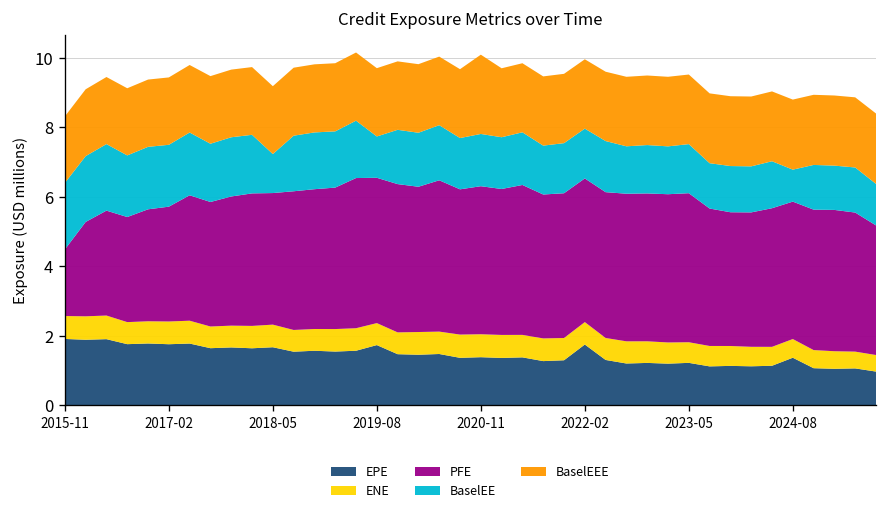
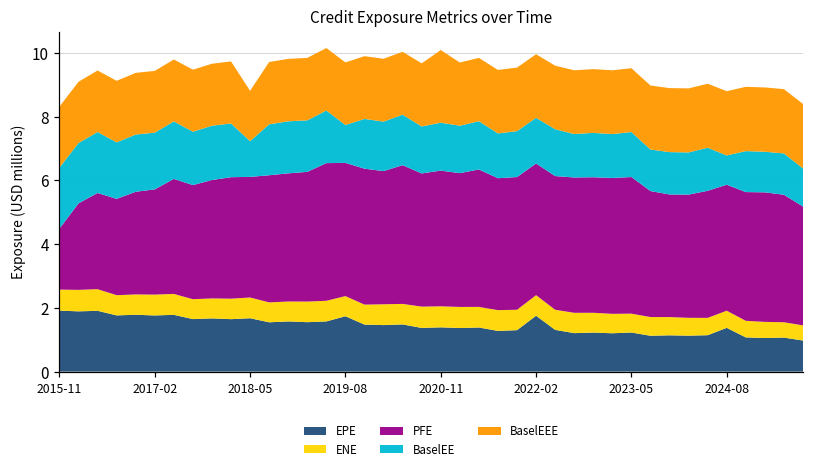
  {
    "EPE": {
      "2015-11": 1.9,
      "2017-02": 1.8,
      "2018-05": 1.7,
      "2019-08": 1.7,
      "2020-11": 1.4,
      "2022-02": 1.8,
      "2023-05": 1.2,
      "2024-08": 1.4
    },
    "ENE": {
      "2015-11": 0.7,
      "2017-02": 0.7,
      "2018-05": 0.7,
      "2019-08": 0.6,
      "2020-11": 0.7,
      "2022-02": 0.6,
      "2023-05": 0.6,
      "2024-08": 0.5
    },
    "PFE": {
      "2015-11": 1.9,
      "2017-02": 3.3,
      "2018-05": 3.8,
      "2019-08": 4.2,
      "2020-11": 4.3,
      "2022-02": 4.1,
      "2023-05": 4.3,
      "2024-08": 4.0
    },
    "BaselEE": {
      "2015-11": 1.9,
      "2017-02": 1.8,
      "2018-05": 1.1,
      "2019-08": 1.2,
      "2020-11": 1.5,
      "2022-02": 1.4,
      "2023-05": 1.4,
      "2024-08": 0.9
    },
    "BaselEEE": {
      "2015-11": 1.9,
      "2017-02": 1.9,
-     "2018-05": 2.0,
+     "2018-05": 1.6,
      "2019-08": 2.0,
      "2020-11": 2.3,
      "2022-02": 2.0,
      "2023-05": 2.0,
      "2024-08": 2.0
    }
  }
